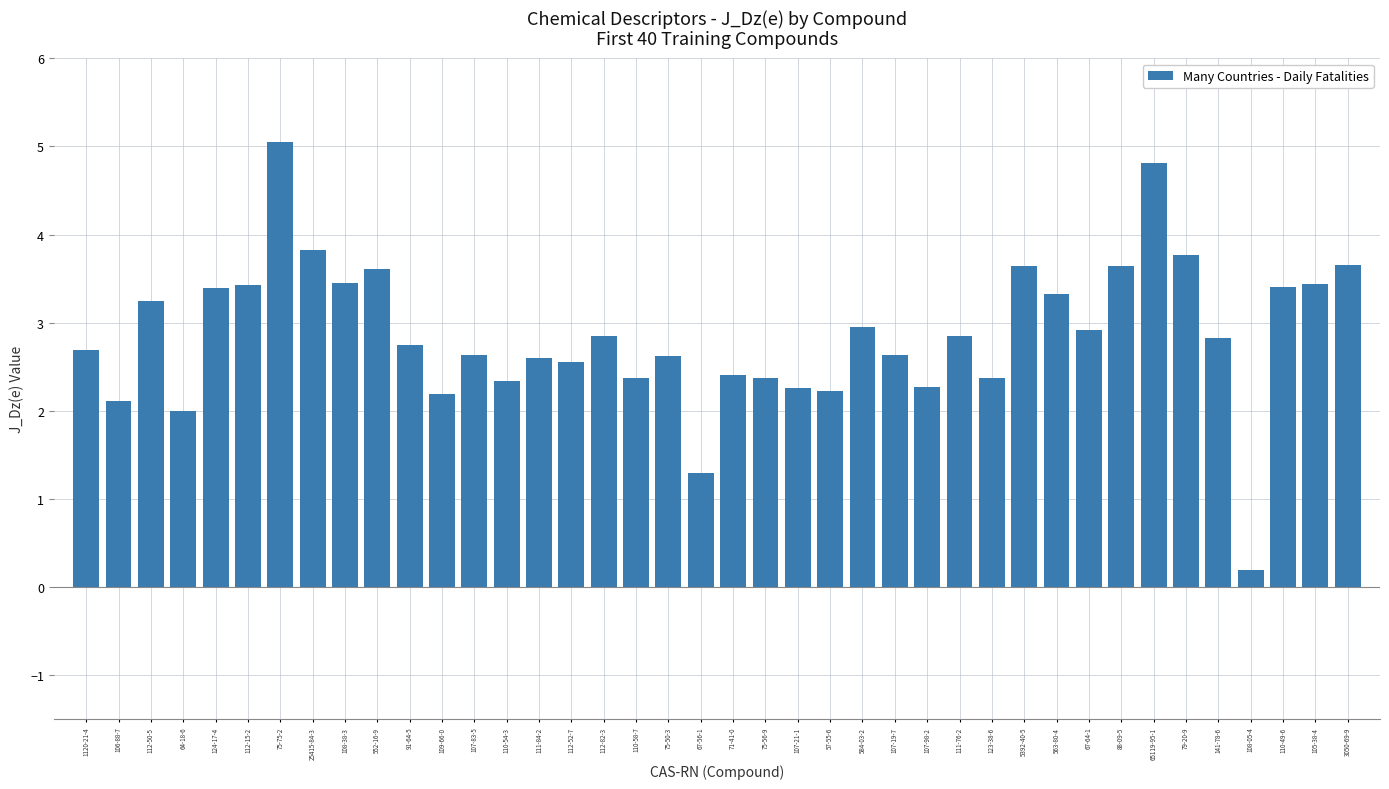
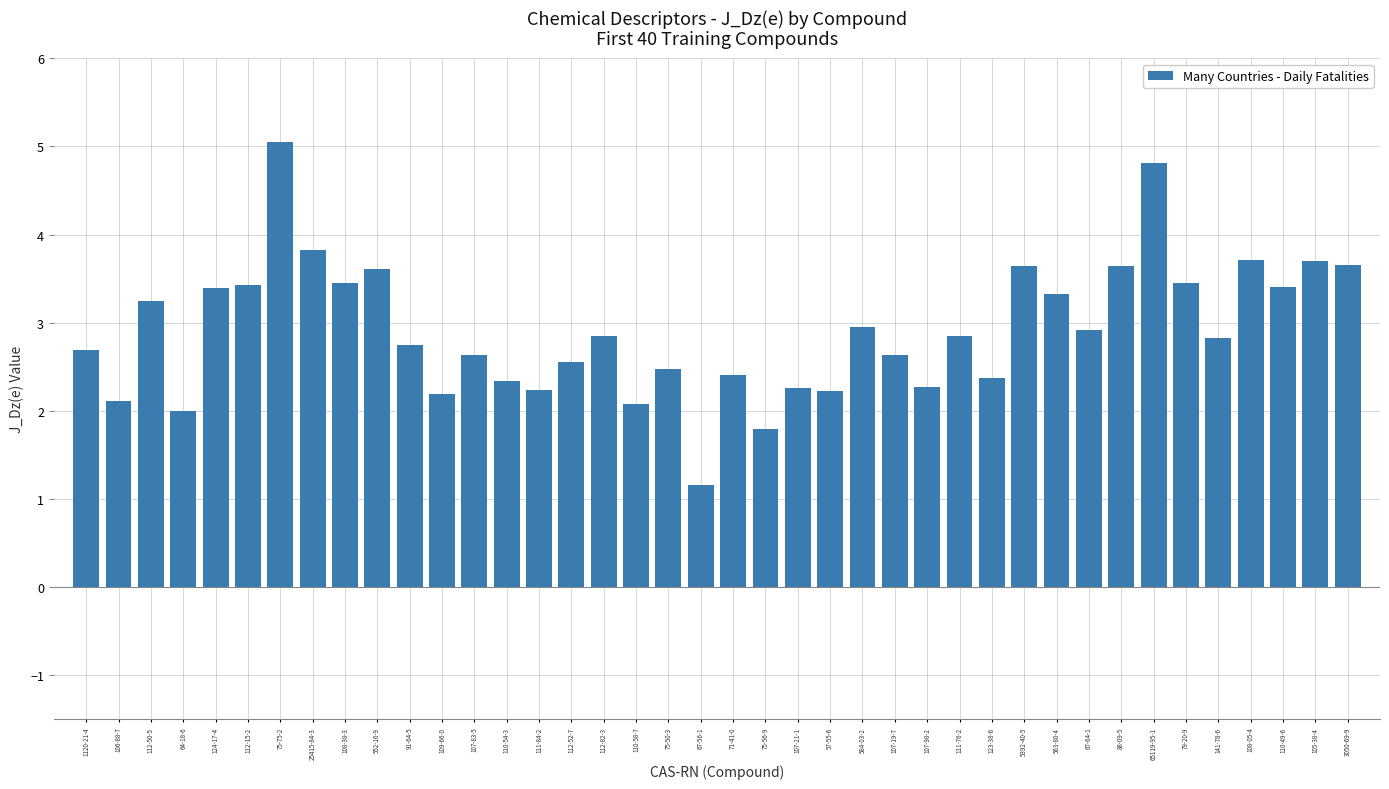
  {
    "1120-21-4": 2.7,
    "106-88-7": 2.1,
    "112-50-5": 3.3,
    "64-18-6": 2.0,
    "124-17-4": 3.4,
    "112-15-2": 3.4,
    "75-75-2": 5.0,
    "25415-84-3": 3.8,
    "108-38-3": 3.4,
    "552-16-9": 3.6,
    "91-64-5": 2.7,
    "109-66-0": 2.2,
    "107-83-5": 2.6,
    "110-54-3": 2.3,
-   "111-84-2": 2.6,
+   "111-84-2": 2.2,
    "112-52-7": 2.6,
    "112-82-3": 2.9,
-   "110-58-7": 2.4,
-   "75-50-3": 2.6,
-   "67-56-1": 1.3,
+   "110-58-7": 2.1,
+   "75-50-3": 2.5,
+   "67-56-1": 1.2,
    "71-41-0": 2.4,
-   "75-56-9": 2.4,
+   "75-56-9": 1.8,
    "107-21-1": 2.3,
    "57-55-6": 2.2,
    "584-03-2": 3.0,
    "107-19-7": 2.6,
    "107-98-2": 2.3,
    "111-76-2": 2.9,
    "123-38-6": 2.4,
    "5392-40-5": 3.6,
    "563-80-4": 3.3,
    "67-64-1": 2.9,
    "88-09-5": 3.6,
    "65119-95-1": 4.8,
-   "79-20-9": 3.8,
+   "79-20-9": 3.4,
    "141-78-6": 2.8,
-   "108-05-4": 0.2,
+   "108-05-4": 3.7,
    "110-49-6": 3.4,
-   "105-38-4": 3.4,
+   "105-38-4": 3.7,
    "3050-69-9": 3.7
  }
